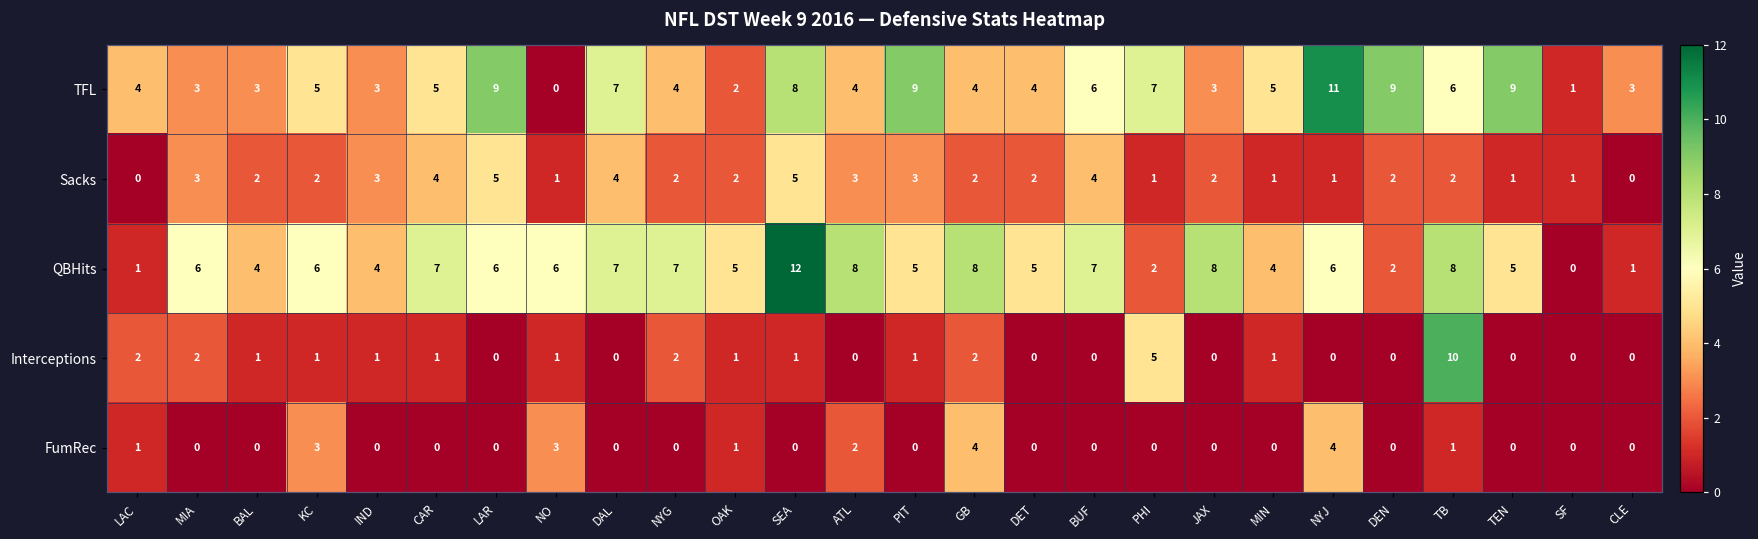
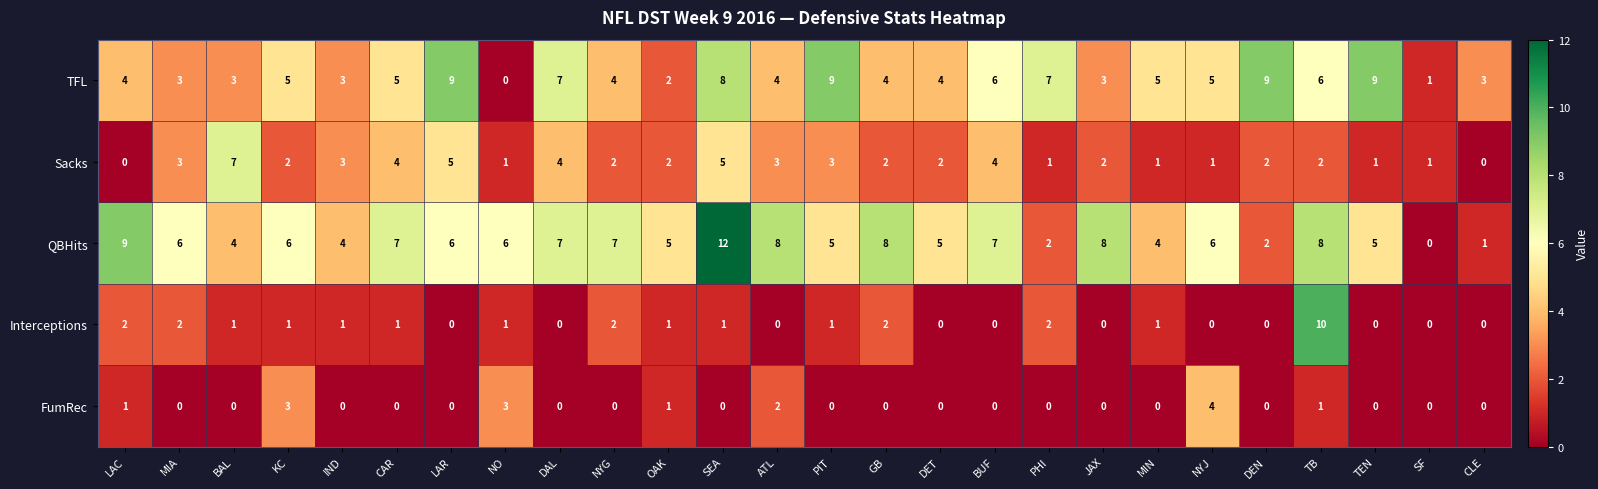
  {
    "TFL": {
      "LAC": 4,
      "MIA": 3,
      "BAL": 3,
      "KC": 5,
      "IND": 3,
      "CAR": 5,
      "LAR": 9,
      "NO": 0,
      "DAL": 7,
      "NYG": 4,
      "OAK": 2,
      "SEA": 8,
      "ATL": 4,
      "PIT": 9,
      "GB": 4,
      "DET": 4,
      "BUF": 6,
      "PHI": 7,
      "JAX": 3,
      "MIN": 5,
-     "NYJ": 11,
+     "NYJ": 5,
      "DEN": 9,
      "TB": 6,
      "TEN": 9,
      "SF": 1,
      "CLE": 3
    },
    "Sacks": {
      "LAC": 0,
      "MIA": 3,
-     "BAL": 2,
+     "BAL": 7,
      "KC": 2,
      "IND": 3,
      "CAR": 4,
      "LAR": 5,
      "NO": 1,
      "DAL": 4,
      "NYG": 2,
      "OAK": 2,
      "SEA": 5,
      "ATL": 3,
      "PIT": 3,
      "GB": 2,
      "DET": 2,
      "BUF": 4,
      "PHI": 1,
      "JAX": 2,
      "MIN": 1,
      "NYJ": 1,
      "DEN": 2,
      "TB": 2,
      "TEN": 1,
      "SF": 1,
      "CLE": 0
    },
    "QBHits": {
-     "LAC": 1,
+     "LAC": 9,
      "MIA": 6,
      "BAL": 4,
      "KC": 6,
      "IND": 4,
      "CAR": 7,
      "LAR": 6,
      "NO": 6,
      "DAL": 7,
      "NYG": 7,
      "OAK": 5,
      "SEA": 12,
      "ATL": 8,
      "PIT": 5,
      "GB": 8,
      "DET": 5,
      "BUF": 7,
      "PHI": 2,
      "JAX": 8,
      "MIN": 4,
      "NYJ": 6,
      "DEN": 2,
      "TB": 8,
      "TEN": 5,
      "SF": 0,
      "CLE": 1
    },
    "Interceptions": {
      "LAC": 2,
      "MIA": 2,
      "BAL": 1,
      "KC": 1,
      "IND": 1,
      "CAR": 1,
      "LAR": 0,
      "NO": 1,
      "DAL": 0,
      "NYG": 2,
      "OAK": 1,
      "SEA": 1,
      "ATL": 0,
      "PIT": 1,
      "GB": 2,
      "DET": 0,
      "BUF": 0,
-     "PHI": 5,
+     "PHI": 2,
      "JAX": 0,
      "MIN": 1,
      "NYJ": 0,
      "DEN": 0,
      "TB": 10,
      "TEN": 0,
      "SF": 0,
      "CLE": 0
    },
    "FumRec": {
      "LAC": 1,
      "MIA": 0,
      "BAL": 0,
      "KC": 3,
      "IND": 0,
      "CAR": 0,
      "LAR": 0,
      "NO": 3,
      "DAL": 0,
      "NYG": 0,
      "OAK": 1,
      "SEA": 0,
      "ATL": 2,
      "PIT": 0,
-     "GB": 4,
+     "GB": 0,
      "DET": 0,
      "BUF": 0,
      "PHI": 0,
      "JAX": 0,
      "MIN": 0,
      "NYJ": 4,
      "DEN": 0,
      "TB": 1,
      "TEN": 0,
      "SF": 0,
      "CLE": 0
    }
  }
